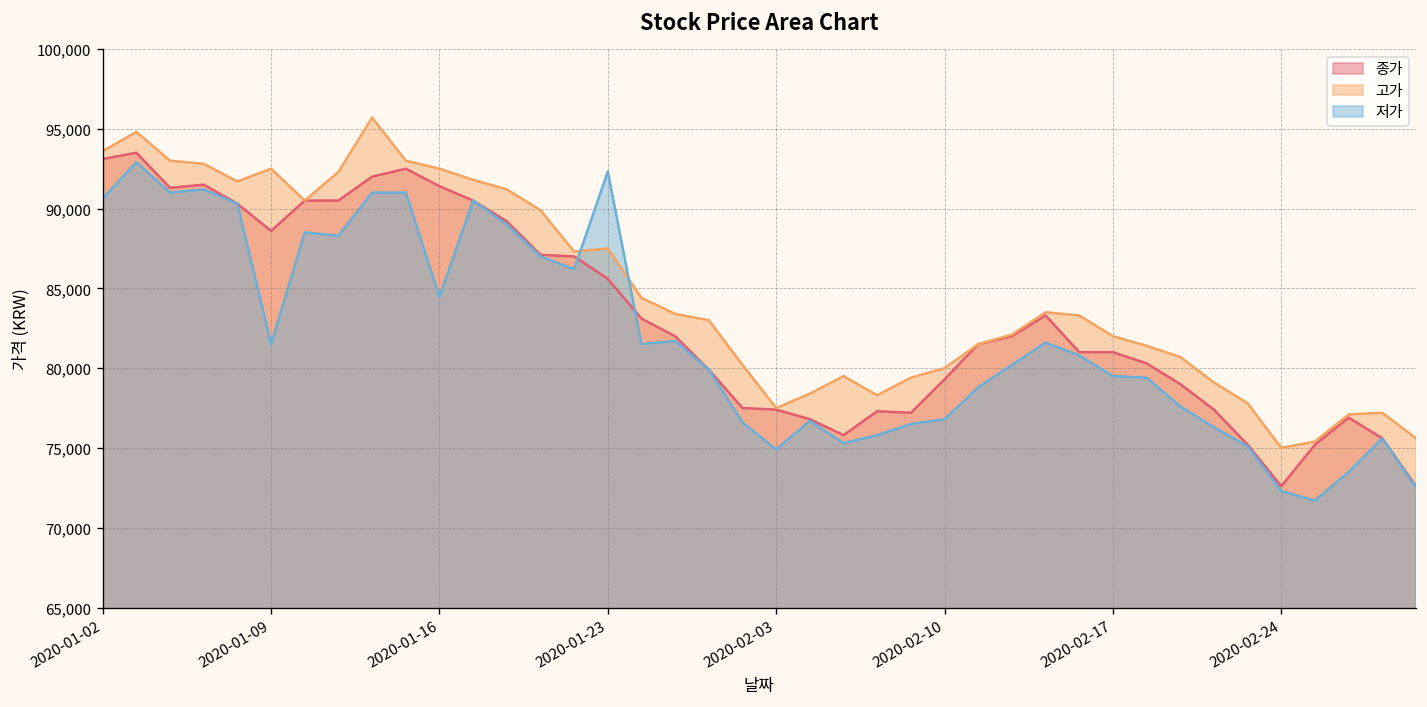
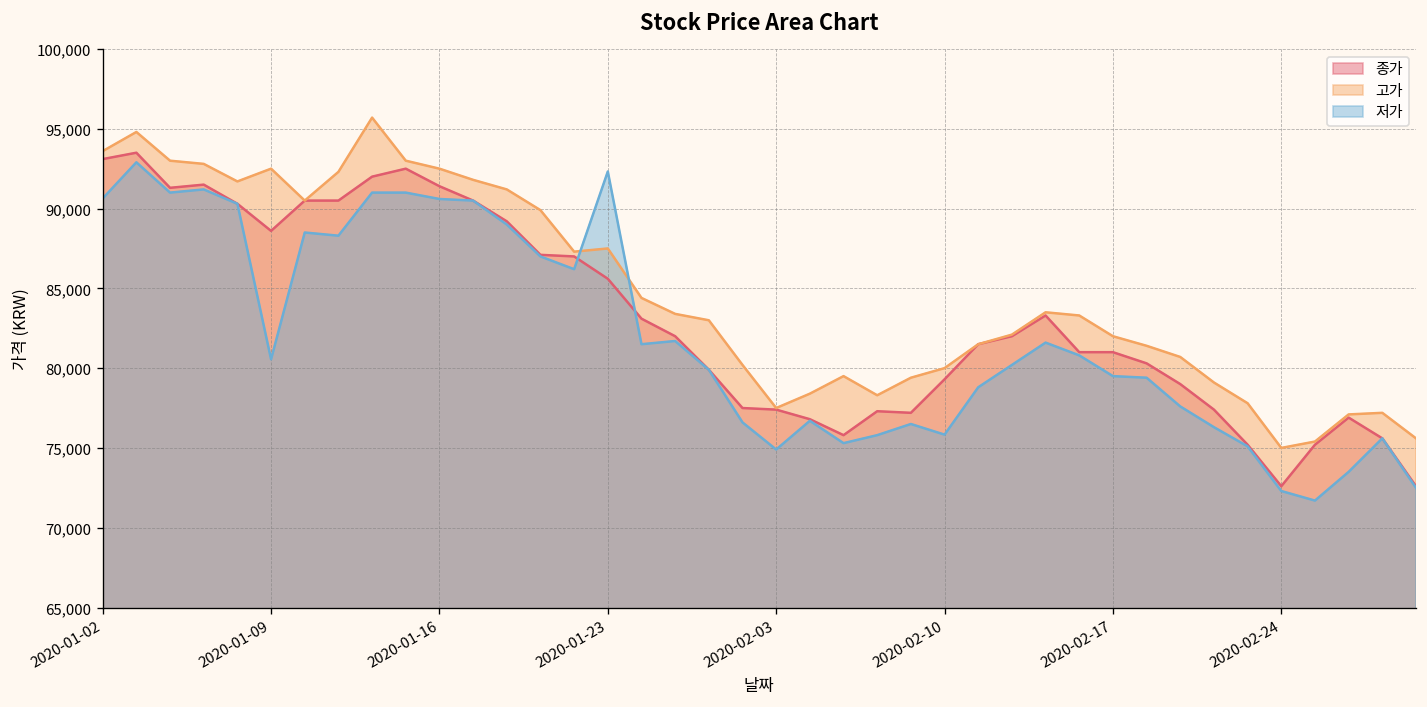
  {
    "저가": {
      "2020-01-02": "90,600",
-     "2020-01-09": "81,500",
-     "2020-01-16": "84,500",
+     "2020-01-09": "80,600",
+     "2020-01-16": "90,600",
      "2020-01-23": "92,300",
      "2020-02-03": "74,900",
-     "2020-02-10": "76,800",
+     "2020-02-10": "75,800",
      "2020-02-17": "79,500",
      "2020-02-24": "72,300"
    }
  }
